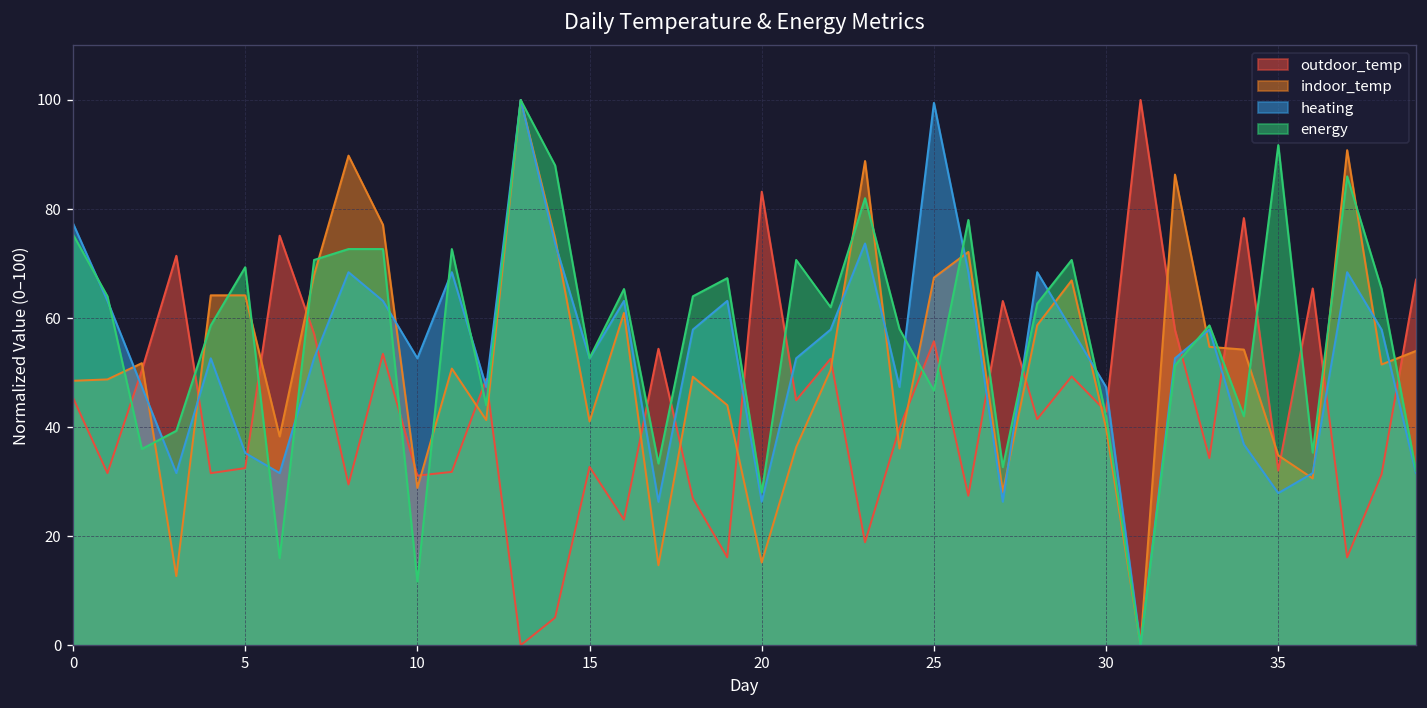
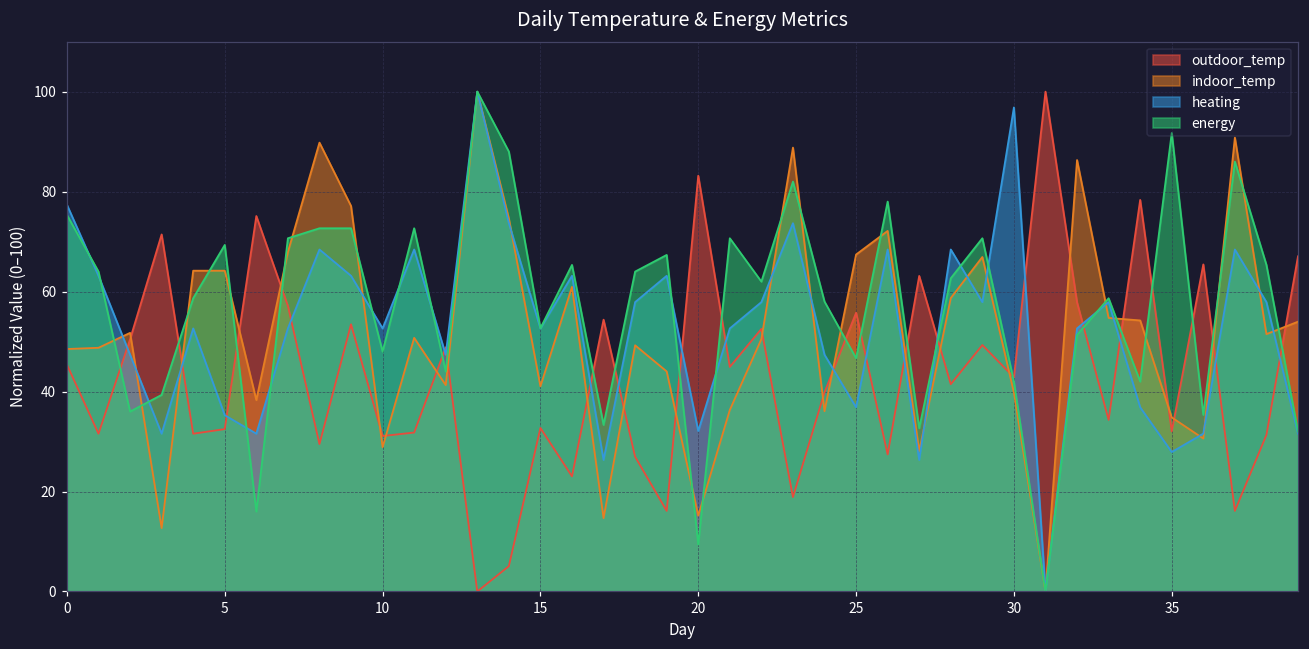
  {
    "heating": {
      "0": 77,
      "5": 35,
      "10": 53,
-     "20": 26,
-     "25": 99,
-     "30": 47,
+     "20": 32,
+     "25": 37,
+     "30": 97,
      "35": 28
    },
    "energy": {
      "0": 75,
      "5": 69,
-     "10": 12,
-     "20": 28,
+     "10": 48,
+     "20": 9,
      "25": 47,
      "30": 42
    }
  }
